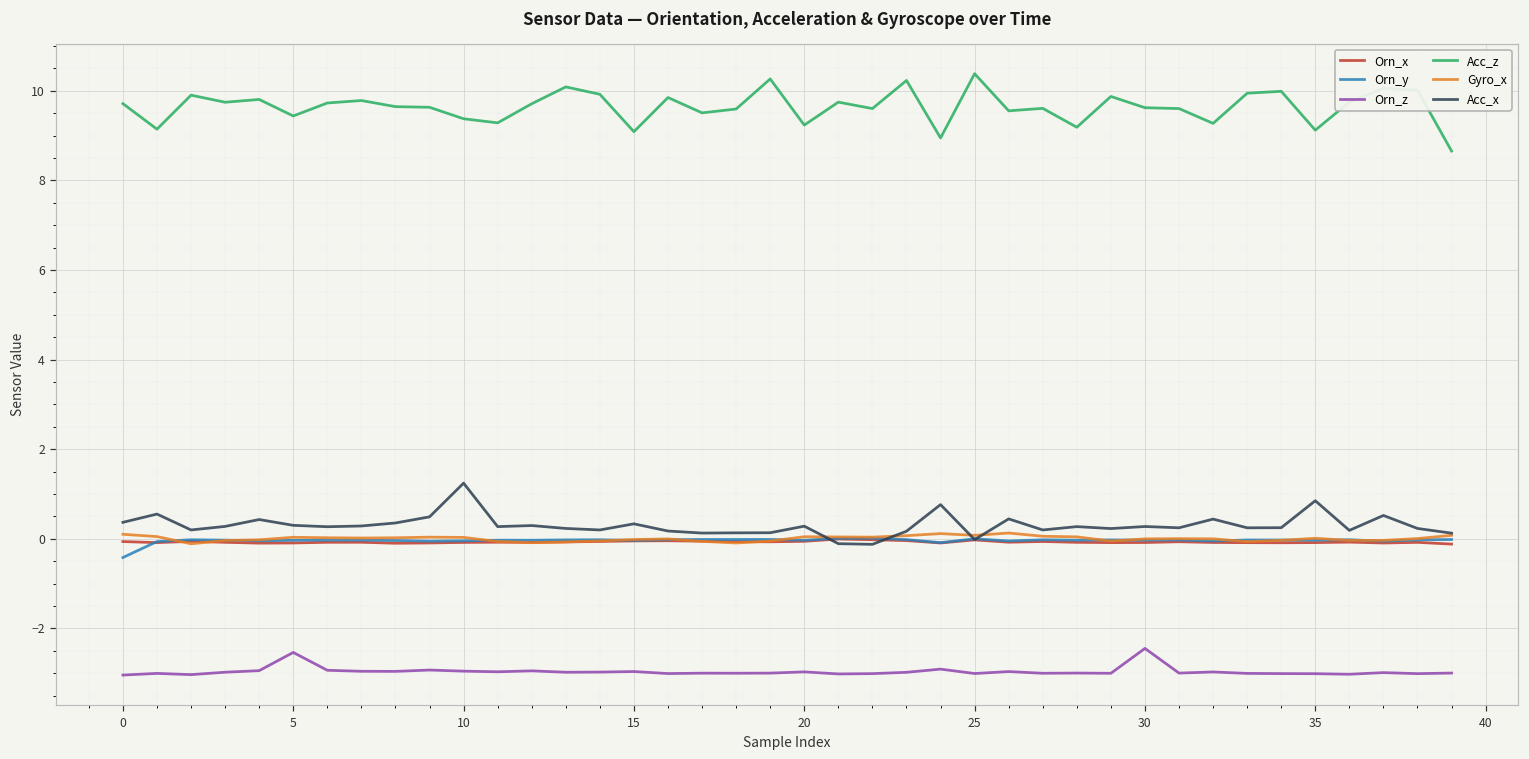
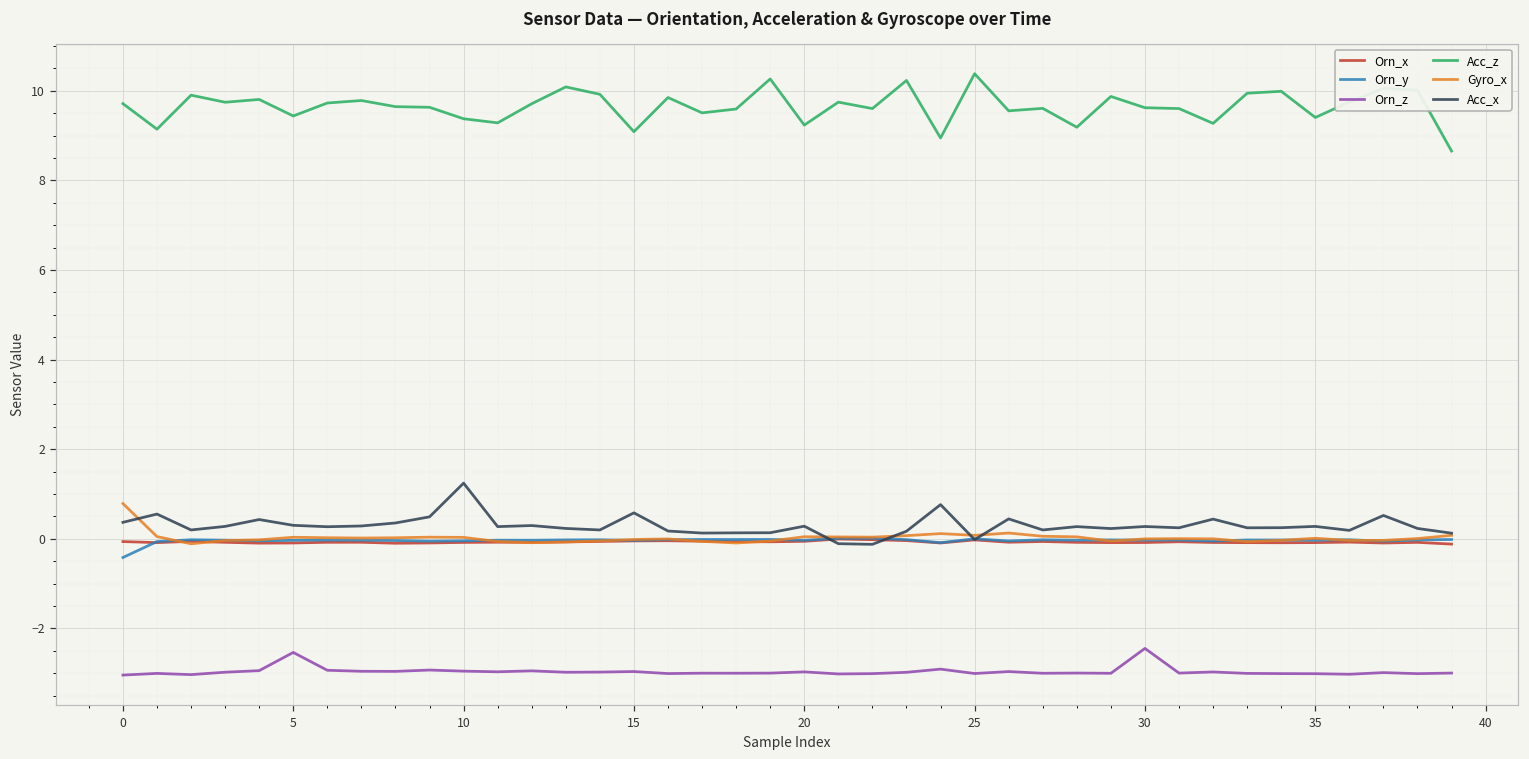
  {
    "Orn_x": {
      "0": -0.1
    },
    "Orn_y": {
      "0": -0.4
    },
    "Orn_z": {
      "0": -3.0,
      "5": -2.5,
      "10": -3.0,
      "15": -3.0,
      "20": -3.0,
      "25": -3.0,
      "30": -2.4,
      "35": -3.0
    },
    "Acc_z": {
      "0": 9.7,
      "5": 9.4,
      "10": 9.4,
      "15": 9.1,
      "20": 9.2,
      "25": 10.4,
      "30": 9.6,
-     "35": 9.1
+     "35": 9.4
    },
    "Gyro_x": {
-     "0": 0.1,
+     "0": 0.8,
      "5": 0.0,
      "10": 0.0,
      "20": 0.0,
      "25": 0.1
    },
    "Acc_x": {
      "0": 0.4,
      "5": 0.3,
      "10": 1.2,
-     "15": 0.3,
+     "15": 0.6,
      "20": 0.3,
      "30": 0.3,
-     "35": 0.9
+     "35": 0.3
    }
  }
